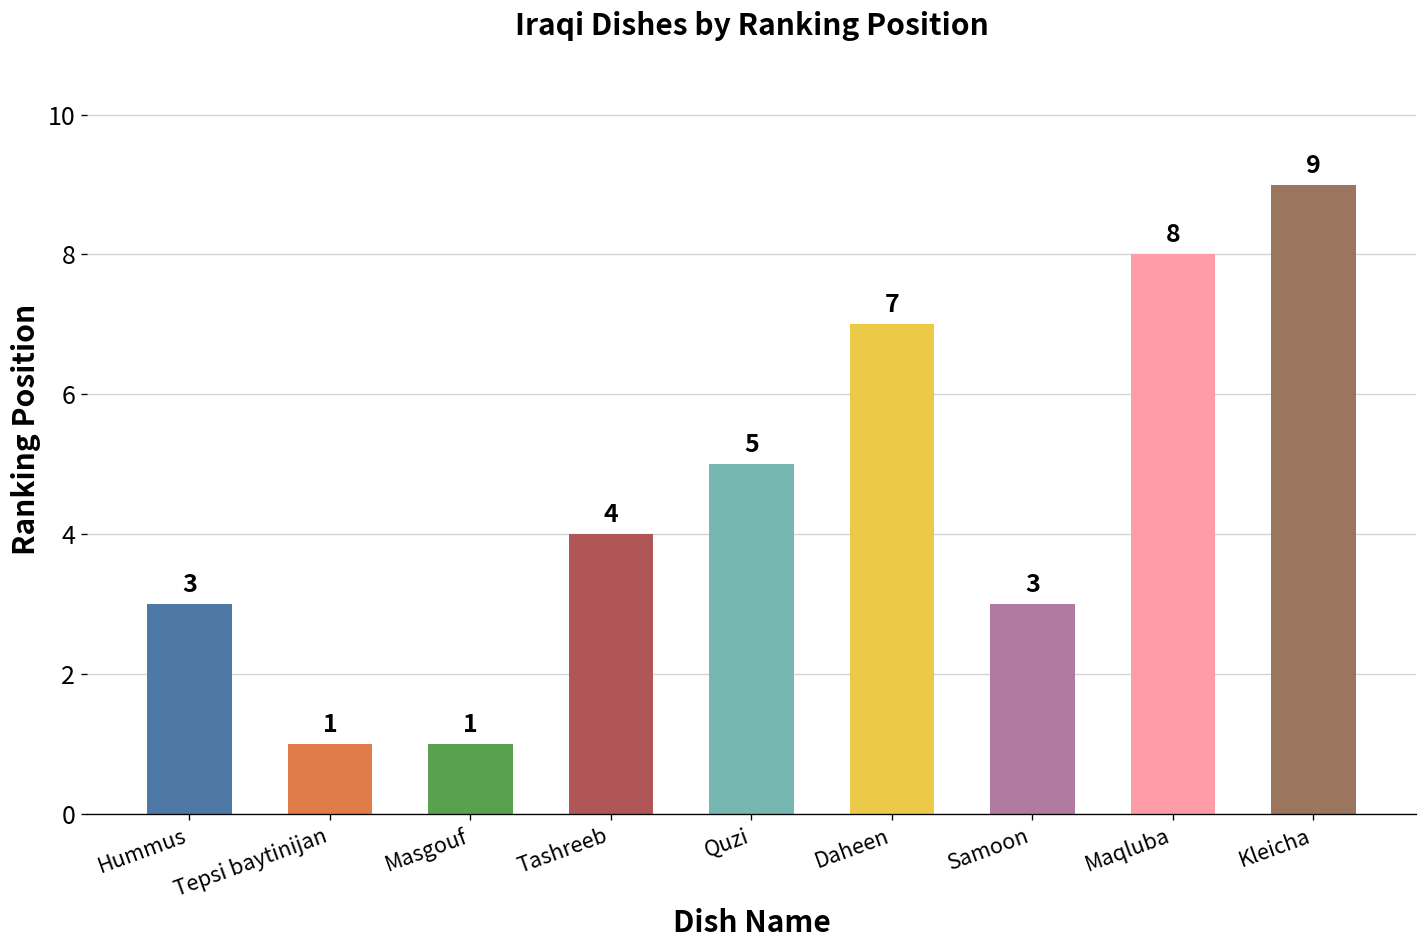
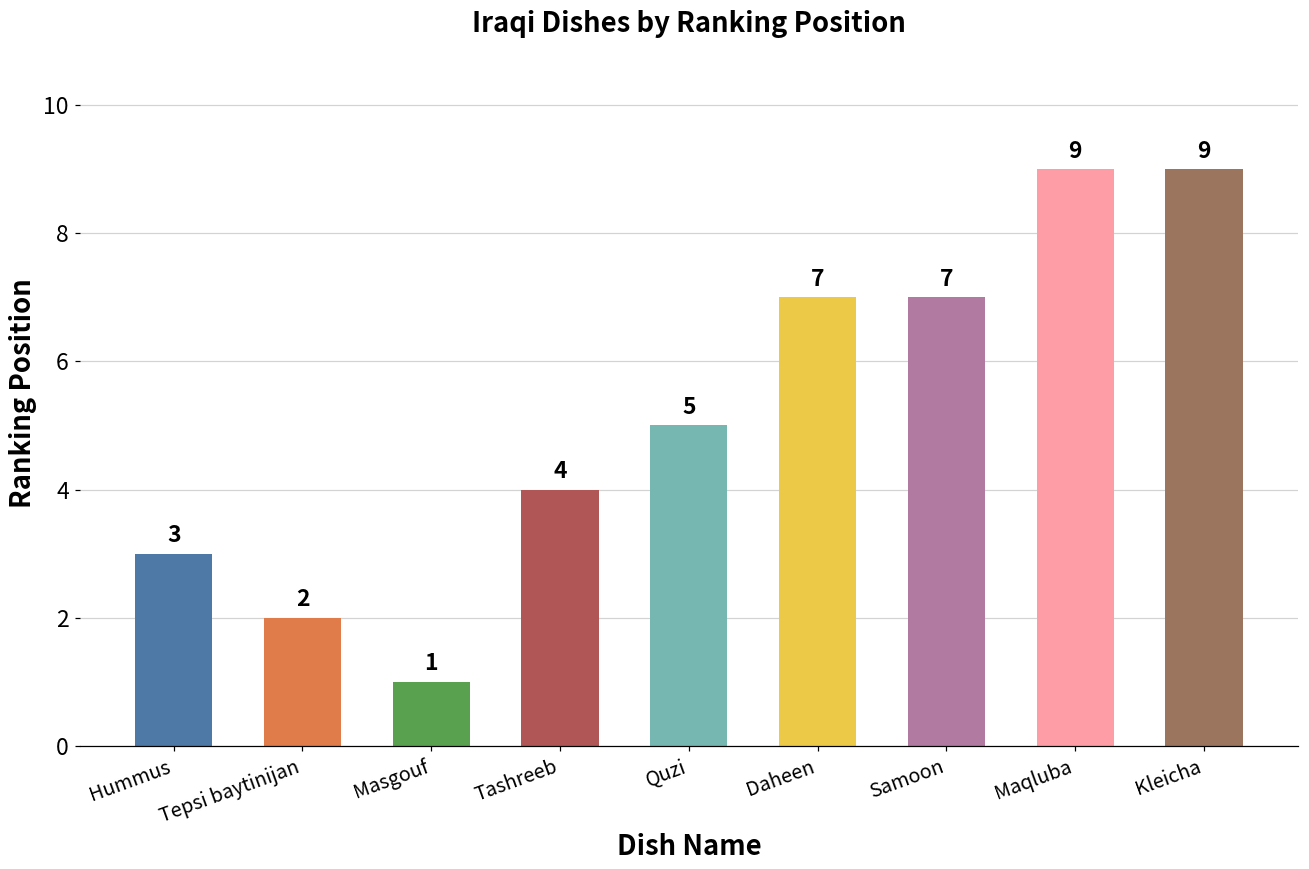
  {
    "Hummus": 3,
-   "Tepsi baytinijan": 1,
+   "Tepsi baytinijan": 2,
    "Masgouf": 1,
    "Tashreeb": 4,
    "Quzi": 5,
    "Daheen": 7,
-   "Samoon": 3,
-   "Maqluba": 8,
+   "Samoon": 7,
+   "Maqluba": 9,
    "Kleicha": 9
  }
